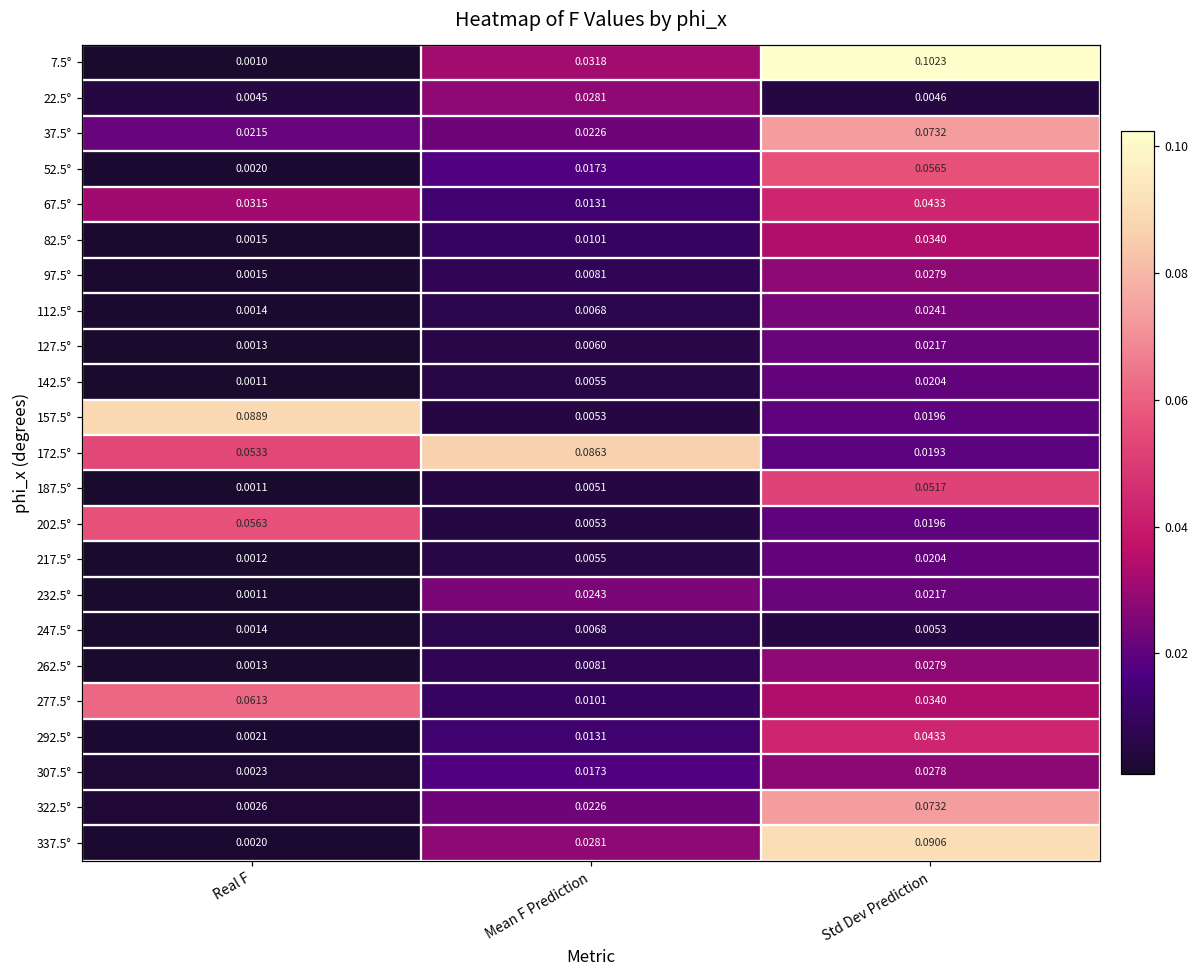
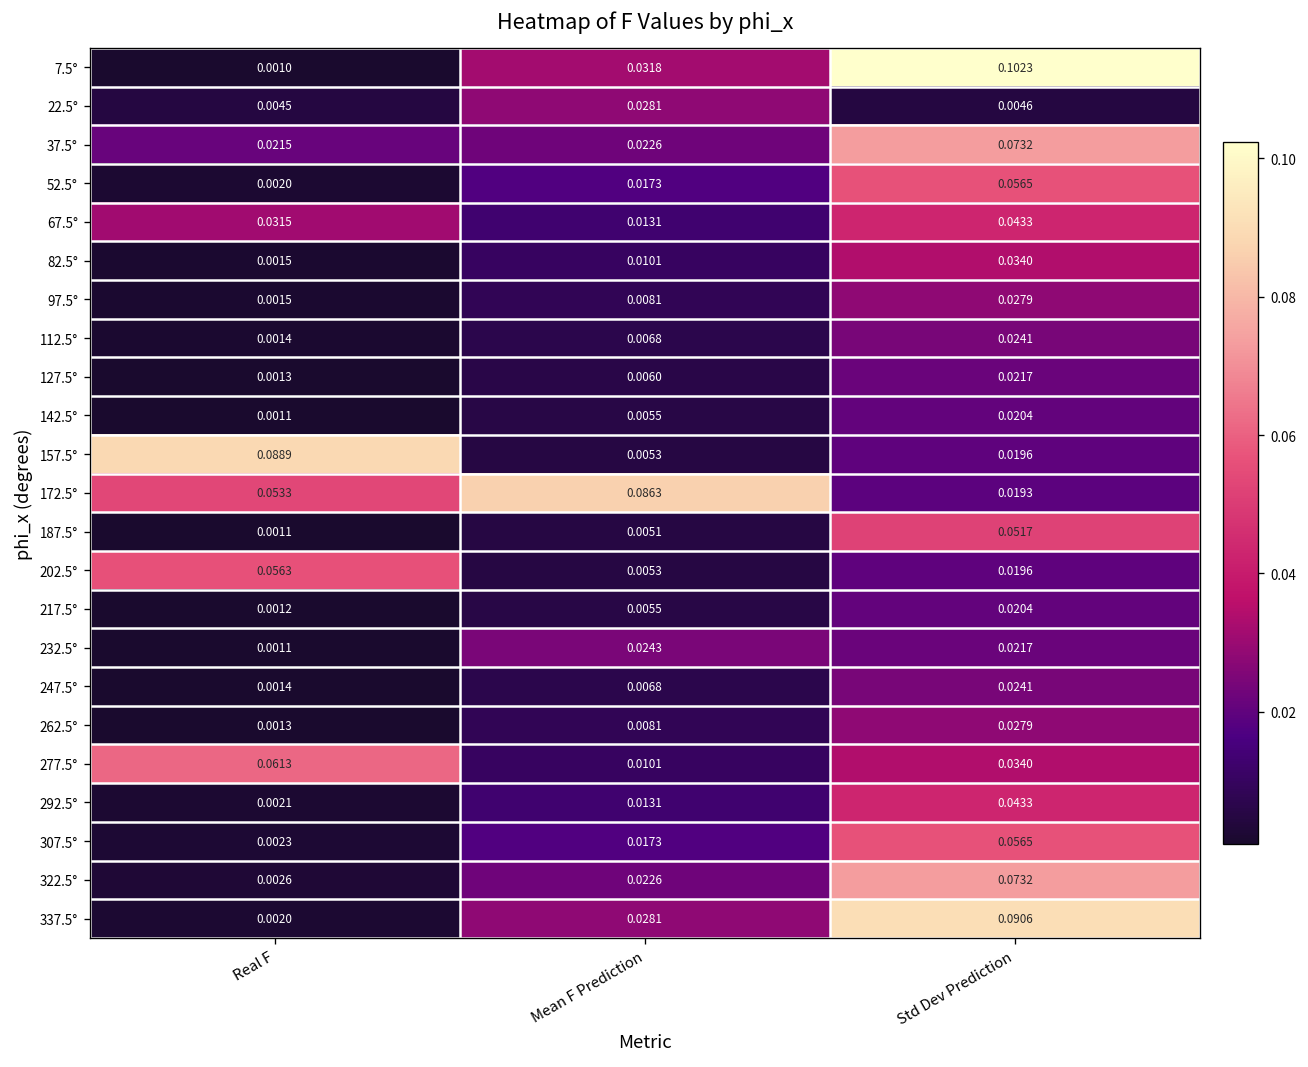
  {
    "7.5°": {
      "Real F": 0.0010,
      "Mean F Prediction": 0.0318,
      "Std Dev Prediction": 0.1023
    },
    "22.5°": {
      "Real F": 0.0045,
      "Mean F Prediction": 0.0281,
      "Std Dev Prediction": 0.0046
    },
    "37.5°": {
      "Real F": 0.0215,
      "Mean F Prediction": 0.0226,
      "Std Dev Prediction": 0.0732
    },
    "52.5°": {
      "Real F": 0.0020,
      "Mean F Prediction": 0.0173,
      "Std Dev Prediction": 0.0565
    },
    "67.5°": {
      "Real F": 0.0315,
      "Mean F Prediction": 0.0131,
      "Std Dev Prediction": 0.0433
    },
    "82.5°": {
      "Real F": 0.0015,
      "Mean F Prediction": 0.0101,
      "Std Dev Prediction": 0.0340
    },
    "97.5°": {
      "Real F": 0.0015,
      "Mean F Prediction": 0.0081,
      "Std Dev Prediction": 0.0279
    },
    "112.5°": {
      "Real F": 0.0014,
      "Mean F Prediction": 0.0068,
      "Std Dev Prediction": 0.0241
    },
    "127.5°": {
      "Real F": 0.0013,
      "Mean F Prediction": 0.0060,
      "Std Dev Prediction": 0.0217
    },
    "142.5°": {
      "Real F": 0.0011,
      "Mean F Prediction": 0.0055,
      "Std Dev Prediction": 0.0204
    },
    "157.5°": {
      "Real F": 0.0889,
      "Mean F Prediction": 0.0053,
      "Std Dev Prediction": 0.0196
    },
    "172.5°": {
      "Real F": 0.0533,
      "Mean F Prediction": 0.0863,
      "Std Dev Prediction": 0.0193
    },
    "187.5°": {
      "Real F": 0.0011,
      "Mean F Prediction": 0.0051,
      "Std Dev Prediction": 0.0517
    },
    "202.5°": {
      "Real F": 0.0563,
      "Mean F Prediction": 0.0053,
      "Std Dev Prediction": 0.0196
    },
    "217.5°": {
      "Real F": 0.0012,
      "Mean F Prediction": 0.0055,
      "Std Dev Prediction": 0.0204
    },
    "232.5°": {
      "Real F": 0.0011,
      "Mean F Prediction": 0.0243,
      "Std Dev Prediction": 0.0217
    },
    "247.5°": {
      "Real F": 0.0014,
      "Mean F Prediction": 0.0068,
-     "Std Dev Prediction": 0.0053
+     "Std Dev Prediction": 0.0241
    },
    "262.5°": {
      "Real F": 0.0013,
      "Mean F Prediction": 0.0081,
      "Std Dev Prediction": 0.0279
    },
    "277.5°": {
      "Real F": 0.0613,
      "Mean F Prediction": 0.0101,
      "Std Dev Prediction": 0.0340
    },
    "292.5°": {
      "Real F": 0.0021,
      "Mean F Prediction": 0.0131,
      "Std Dev Prediction": 0.0433
    },
    "307.5°": {
      "Real F": 0.0023,
      "Mean F Prediction": 0.0173,
-     "Std Dev Prediction": 0.0278
+     "Std Dev Prediction": 0.0565
    },
    "322.5°": {
      "Real F": 0.0026,
      "Mean F Prediction": 0.0226,
      "Std Dev Prediction": 0.0732
    },
    "337.5°": {
      "Real F": 0.0020,
      "Mean F Prediction": 0.0281,
      "Std Dev Prediction": 0.0906
    }
  }
